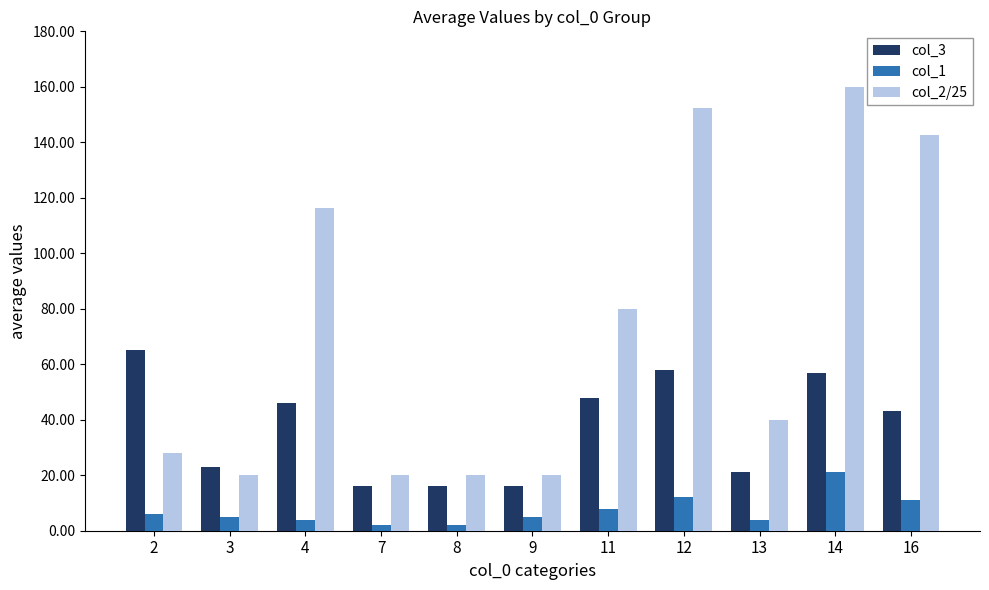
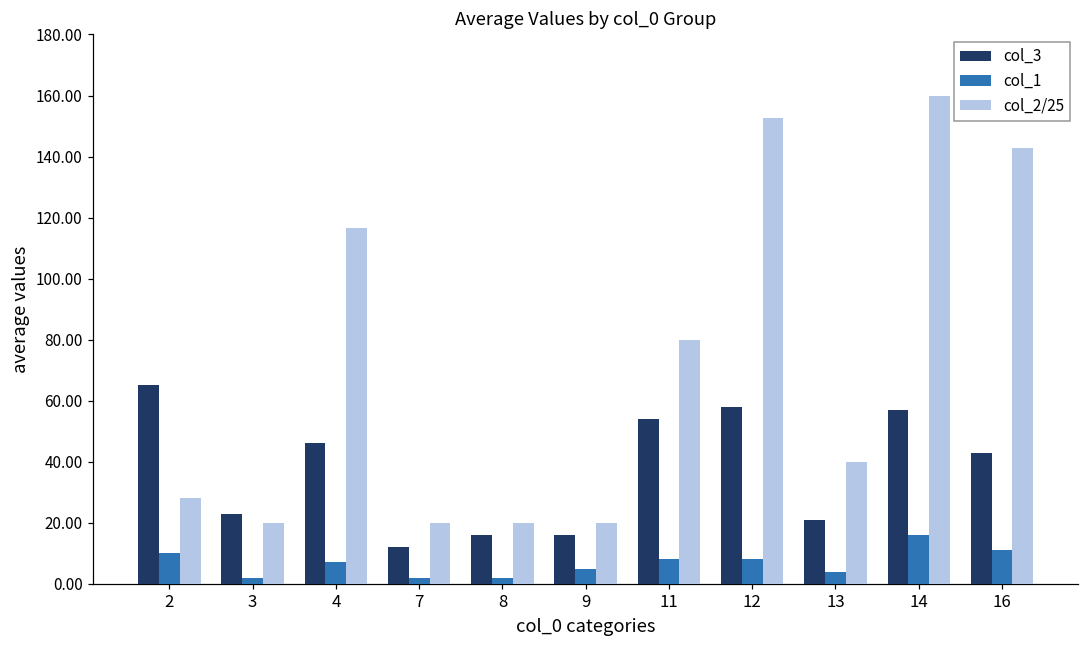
  {
    "col_3": {
      "2": 65,
      "3": 23,
      "4": 46,
-     "7": 16,
+     "7": 12,
      "8": 16,
      "9": 16,
-     "11": 48,
+     "11": 54,
      "12": 58,
      "13": 21,
      "14": 57,
      "16": 43
    },
    "col_1": {
-     "2": 6,
-     "3": 5,
-     "4": 4,
+     "2": 10,
+     "3": 2,
+     "4": 7,
      "7": 2,
      "8": 2,
      "9": 5,
      "11": 8,
-     "12": 12,
+     "12": 8,
      "13": 4,
-     "14": 21,
+     "14": 16,
      "16": 11
    },
    "col_2/25": {
      "2": 28,
      "3": 20,
      "4": 116,
      "7": 20,
      "8": 20,
      "9": 20,
      "11": 80,
      "12": 153,
      "13": 40,
      "14": 160,
      "16": 143
    }
  }
